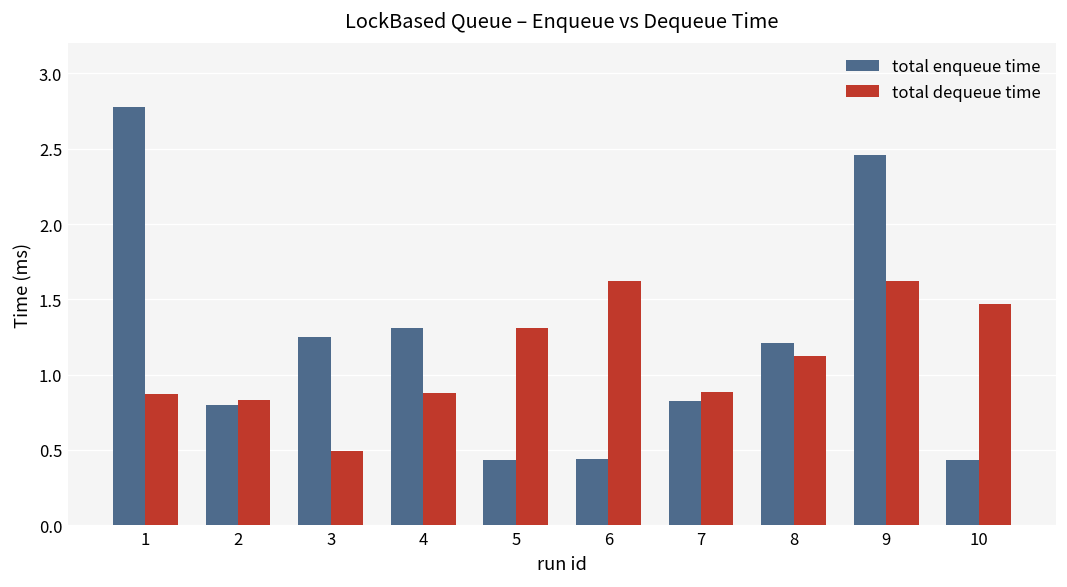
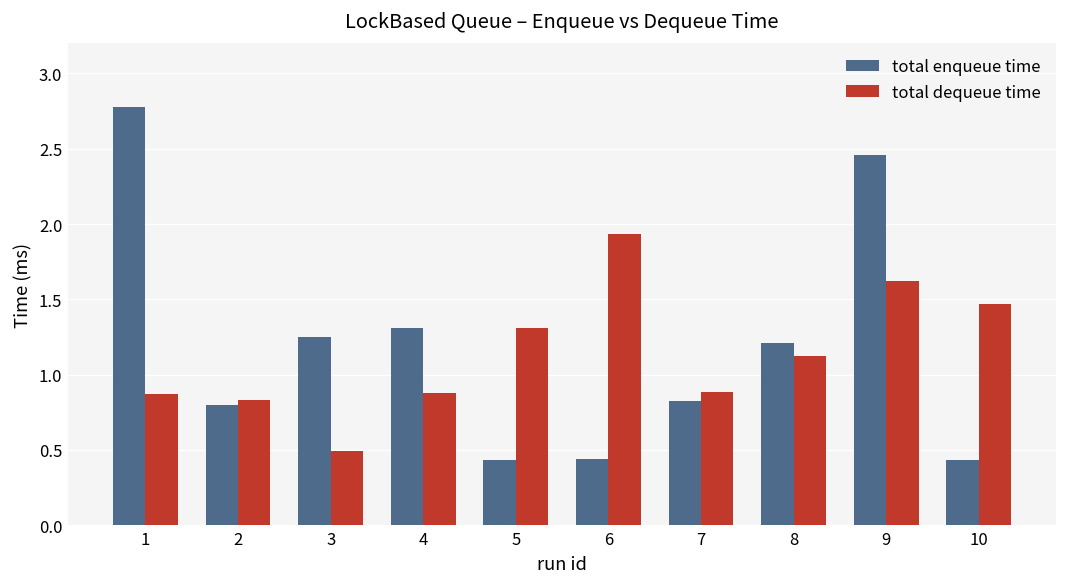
  {
    "total enqueue time": {
      "1": 2.77,
      "2": 0.80,
      "3": 1.25,
      "4": 1.31,
      "5": 0.43,
      "6": 0.44,
      "7": 0.82,
      "8": 1.21,
      "9": 2.46,
      "10": 0.43
    },
    "total dequeue time": {
      "1": 0.87,
      "2": 0.83,
      "3": 0.49,
      "4": 0.88,
      "5": 1.31,
-     "6": 1.62,
+     "6": 1.93,
      "7": 0.88,
      "8": 1.13,
      "9": 1.62,
      "10": 1.47
    }
  }
